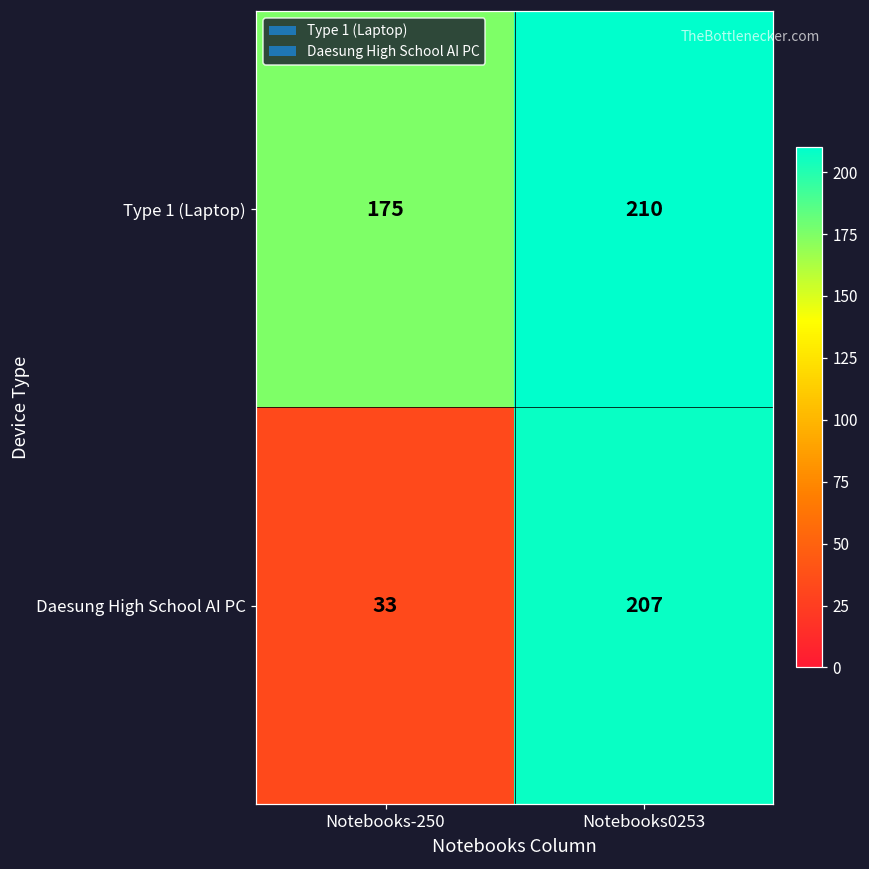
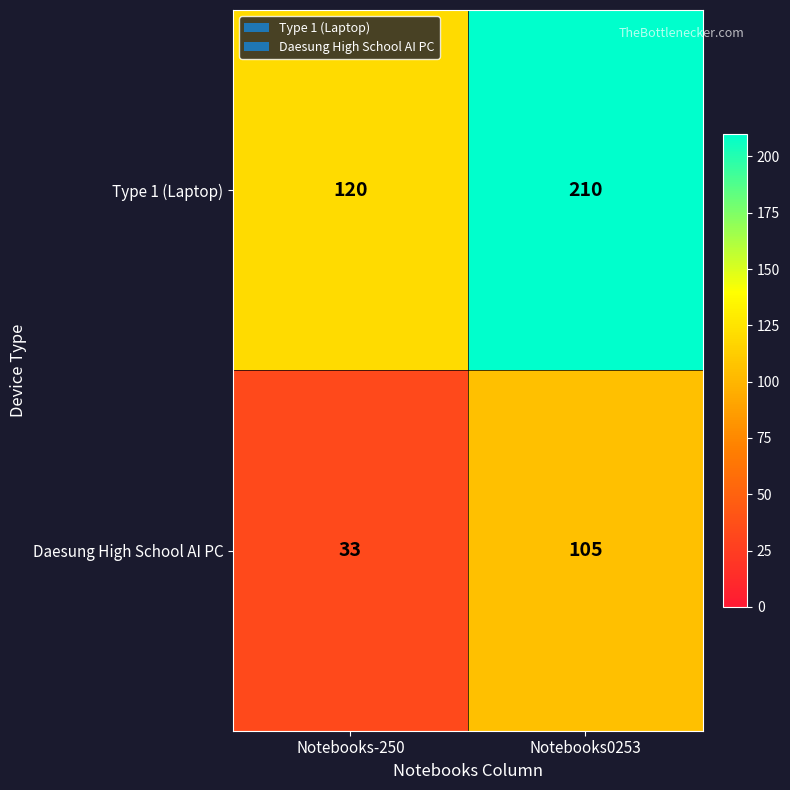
  {
    "Type 1 (Laptop)": {
-     "Notebooks-250": 175,
+     "Notebooks-250": 120,
      "Notebooks0253": 210
    },
    "Daesung High School AI PC": {
      "Notebooks-250": 33,
-     "Notebooks0253": 207
+     "Notebooks0253": 105
    }
  }
